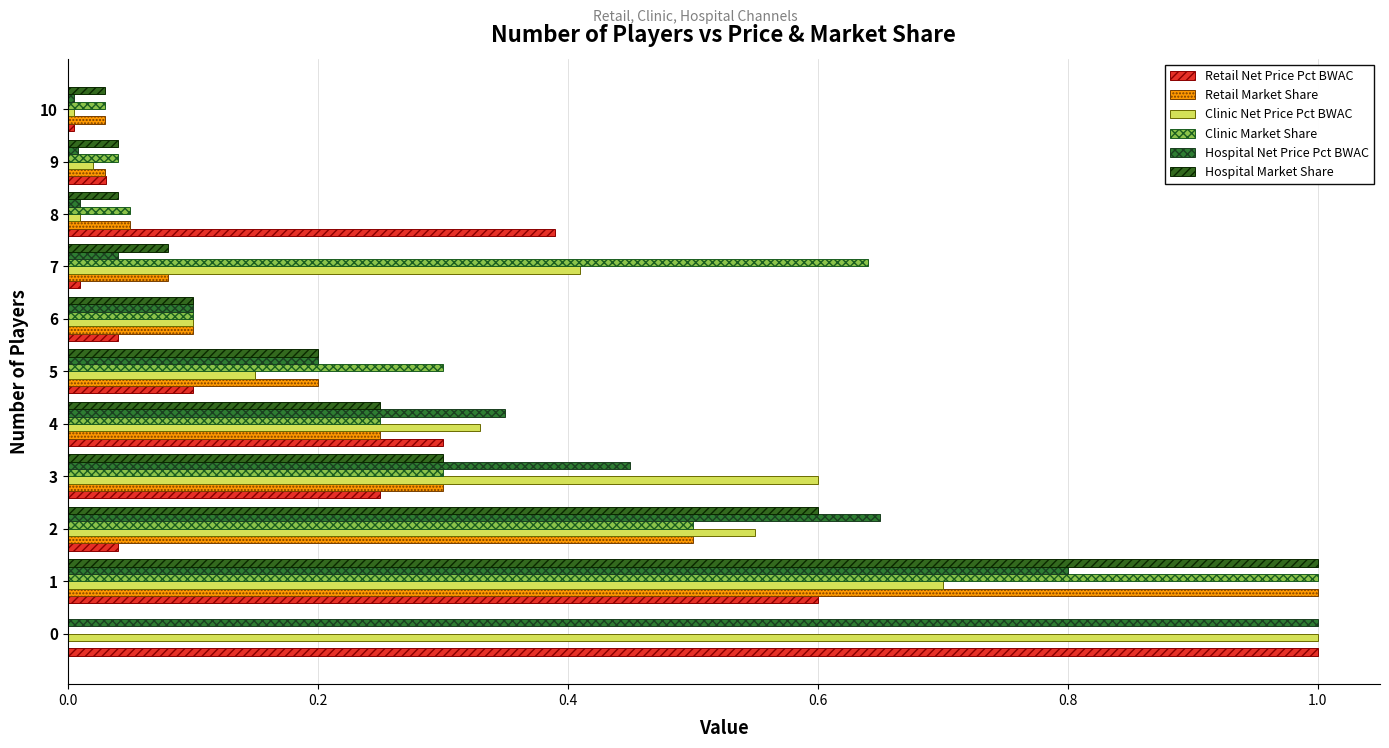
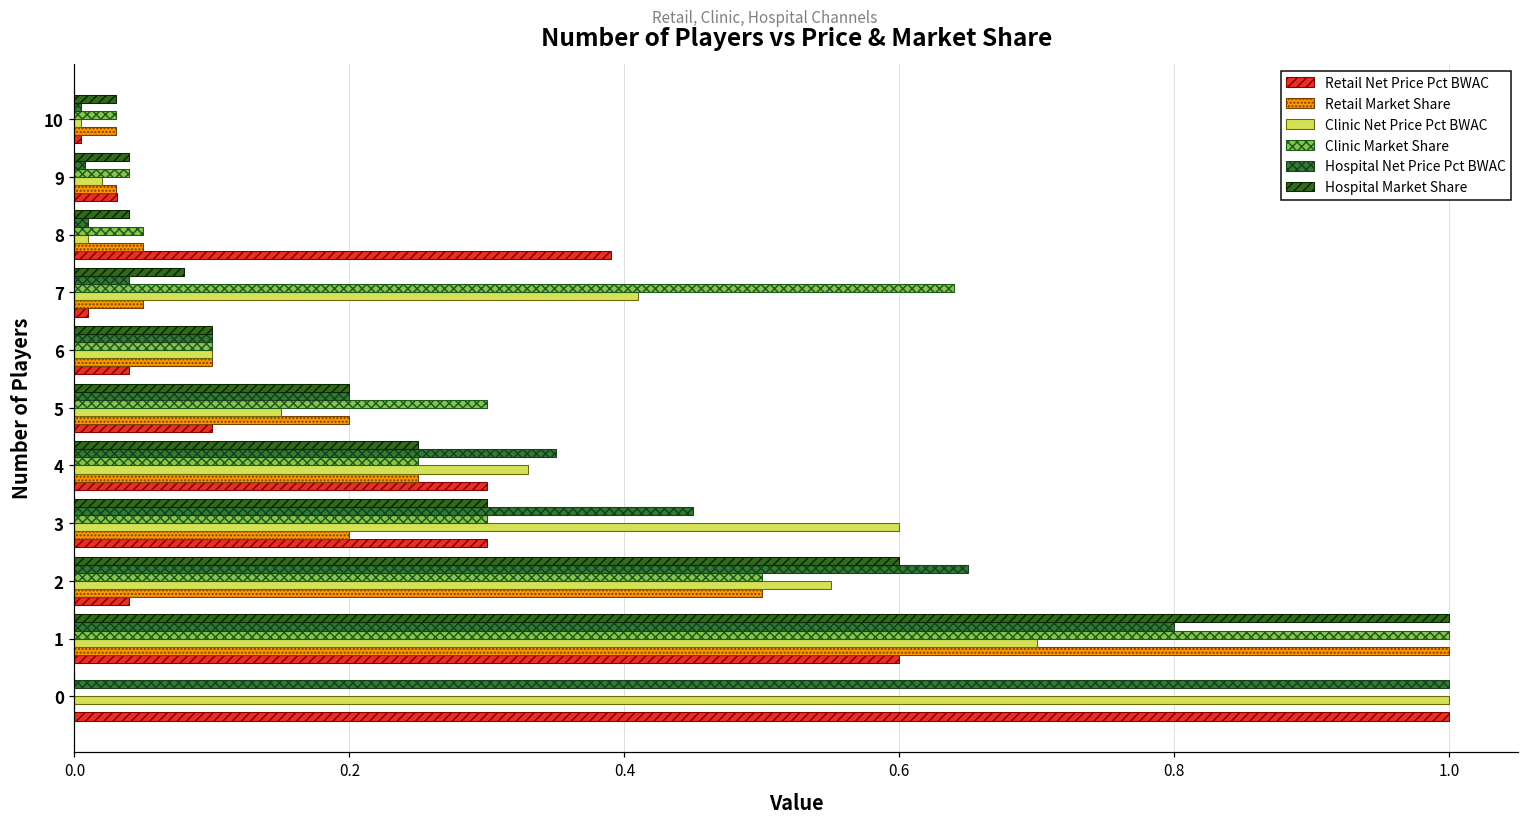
  {
    "Retail Net Price Pct BWAC": {
      "10": 0.005,
      "9": 0.03,
      "8": 0.39,
      "7": 0.01,
      "6": 0.04,
      "5": 0.10,
      "4": 0.30,
-     "3": 0.25,
+     "3": 0.30,
      "2": 0.04,
      "1": 0.60,
      "0": 1.00
    },
    "Retail Market Share": {
      "10": 0.03,
      "9": 0.03,
      "8": 0.05,
-     "7": 0.08,
+     "7": 0.05,
      "6": 0.10,
      "5": 0.20,
      "4": 0.25,
-     "3": 0.3,
+     "3": 0.2,
      "2": 0.50,
      "1": 1.00,
      "0": 0.00
    },
    "Clinic Net Price Pct BWAC": {
      "10": 0.005,
      "9": 0.02,
      "8": 0.01,
      "7": 0.41,
      "6": 0.10,
      "5": 0.15,
      "4": 0.33,
      "3": 0.60,
      "2": 0.55,
      "1": 0.70,
      "0": 1.00
    },
    "Clinic Market Share": {
      "10": 0.03,
      "9": 0.04,
      "8": 0.05,
      "7": 0.64,
      "6": 0.10,
      "5": 0.30,
      "4": 0.25,
      "3": 0.30,
      "2": 0.50,
      "1": 1.00,
      "0": 0.00
    }
  }
